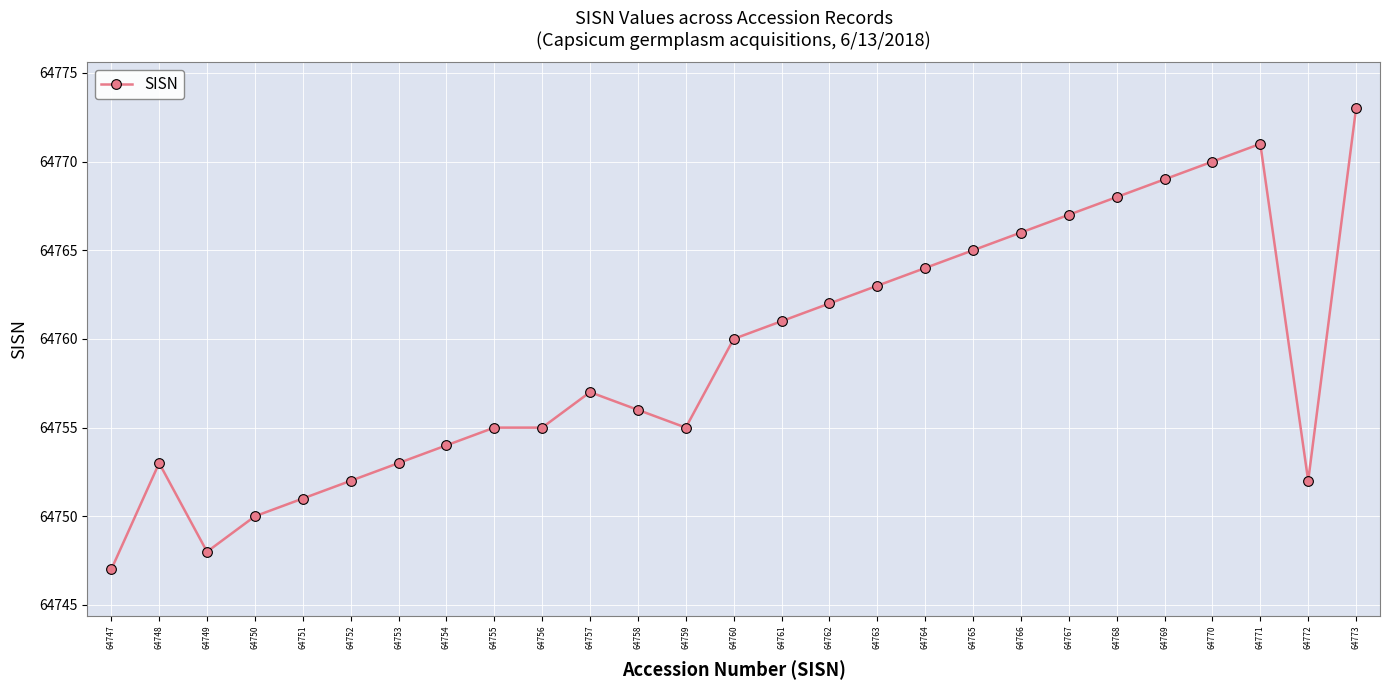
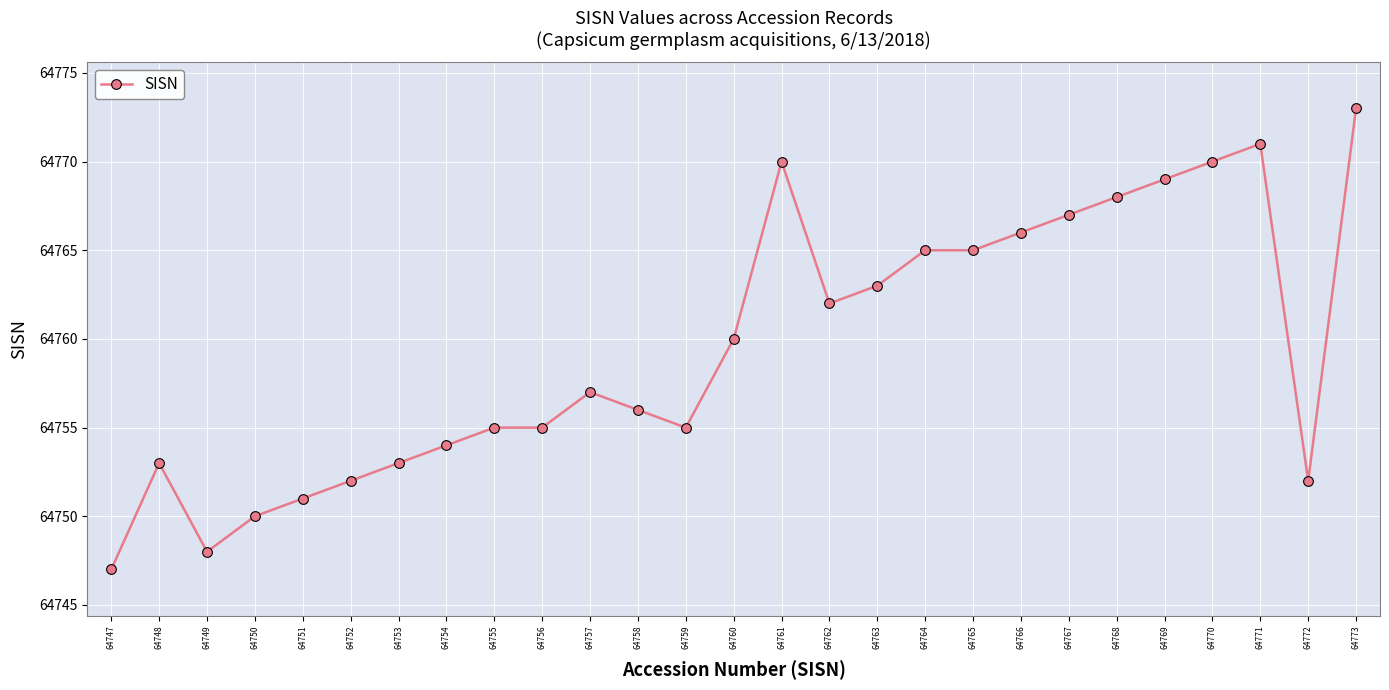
  {
    "64747": 64747,
    "64748": 64753,
    "64749": 64748,
    "64750": 64750,
    "64751": 64751,
    "64752": 64752,
    "64753": 64753,
    "64754": 64754,
    "64755": 64755,
    "64756": 64755,
    "64757": 64757,
    "64758": 64756,
    "64759": 64755,
    "64760": 64760,
-   "64761": 64761,
+   "64761": 64770,
    "64762": 64762,
    "64763": 64763,
-   "64764": 64764,
+   "64764": 64765,
    "64765": 64765,
    "64766": 64766,
    "64767": 64767,
    "64768": 64768,
    "64769": 64769,
    "64770": 64770,
    "64771": 64771,
    "64772": 64752,
    "64773": 64773
  }
